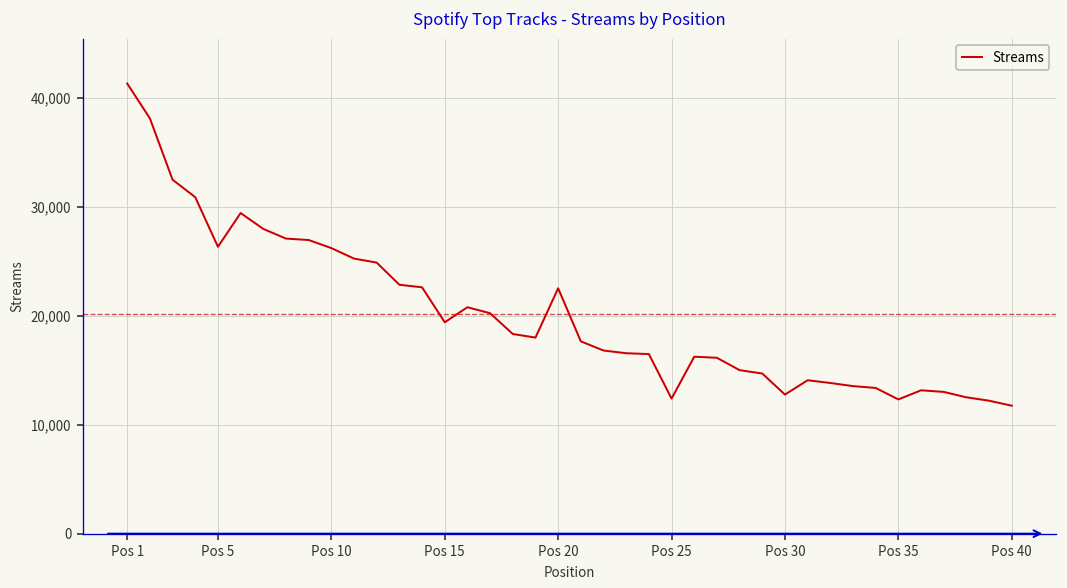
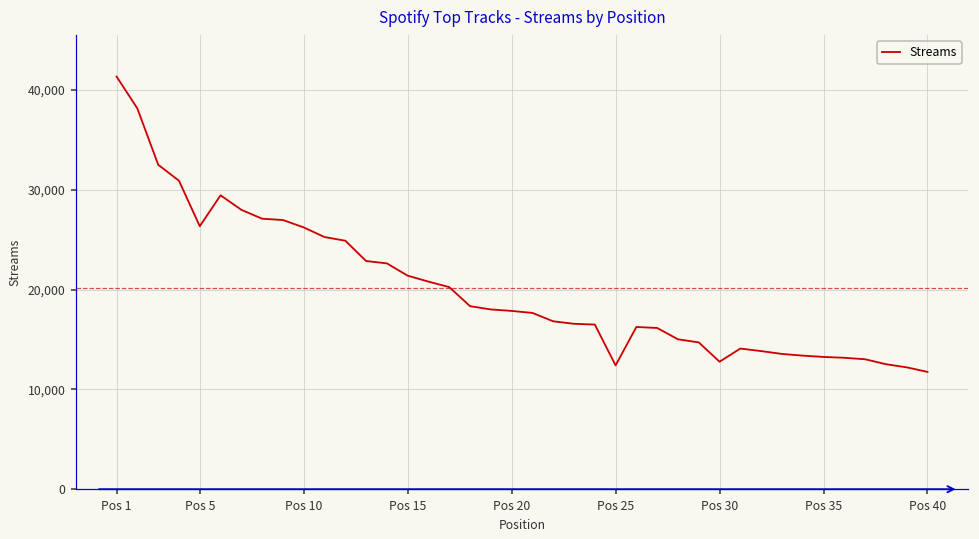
  {
    "Pos 1": "41,000",
    "Pos 5": "26,000",
    "Pos 10": "26,000",
-   "Pos 15": "19,000",
-   "Pos 20": "23,000",
+   "Pos 15": "21,000",
+   "Pos 20": "18,000",
    "Pos 25": "12,000",
    "Pos 30": "13,000",
-   "Pos 35": "12,000",
+   "Pos 35": "13,000",
    "Pos 40": "12,000"
  }
